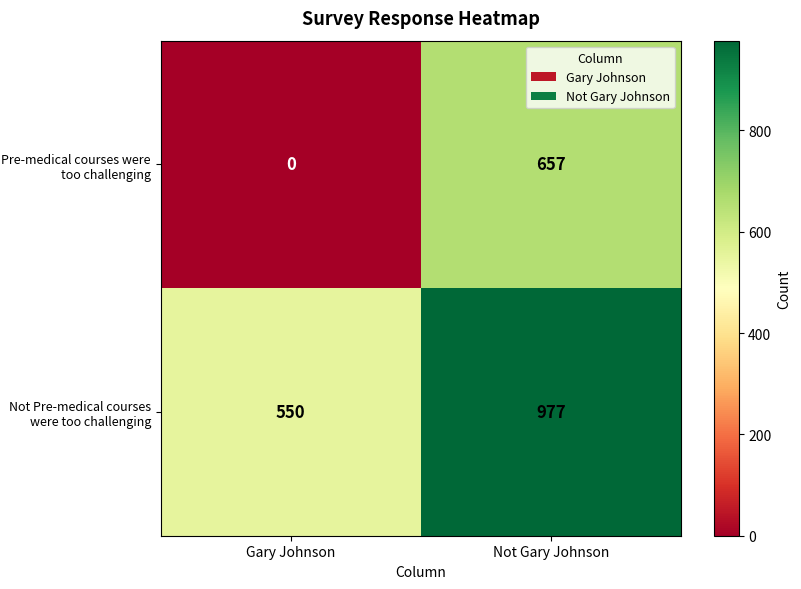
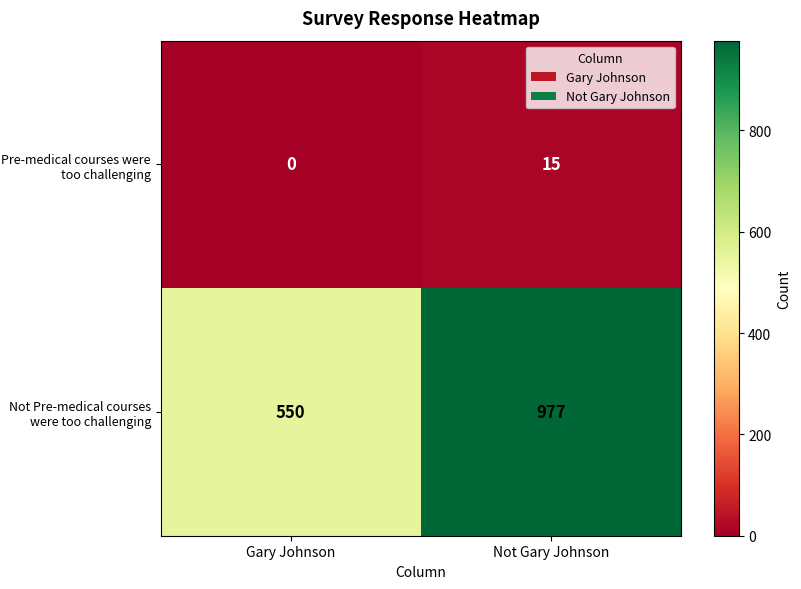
  {
    "Pre-medical courses were too challenging": {
      "Gary Johnson": 0,
-     "Not Gary Johnson": 657
+     "Not Gary Johnson": 15
    },
    "Not Pre-medical courses were too challenging": {
      "Gary Johnson": 550,
      "Not Gary Johnson": 977
    }
  }
